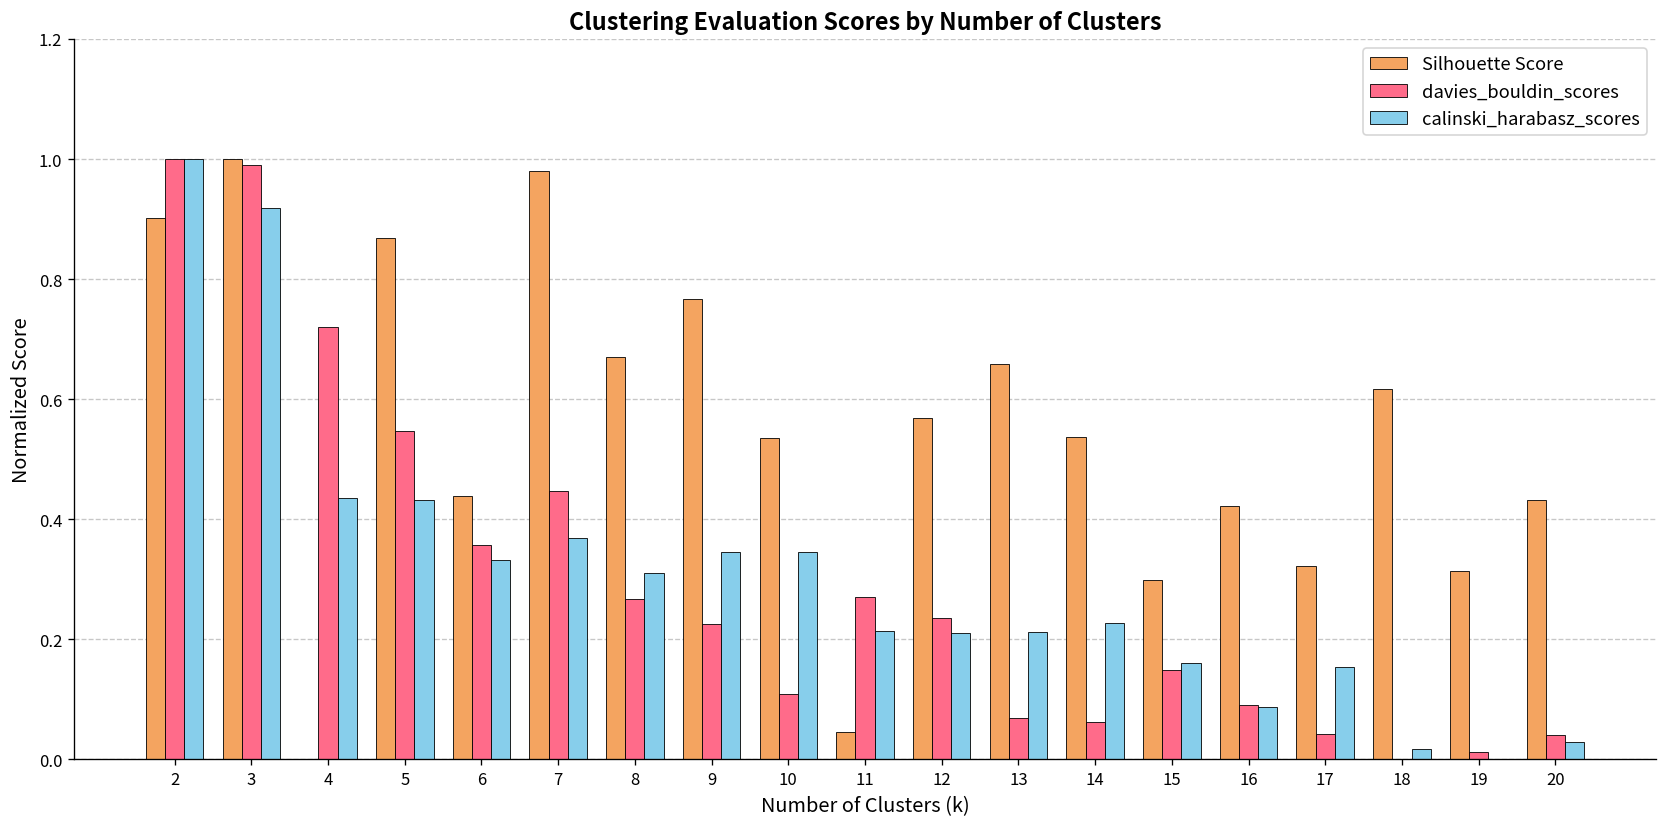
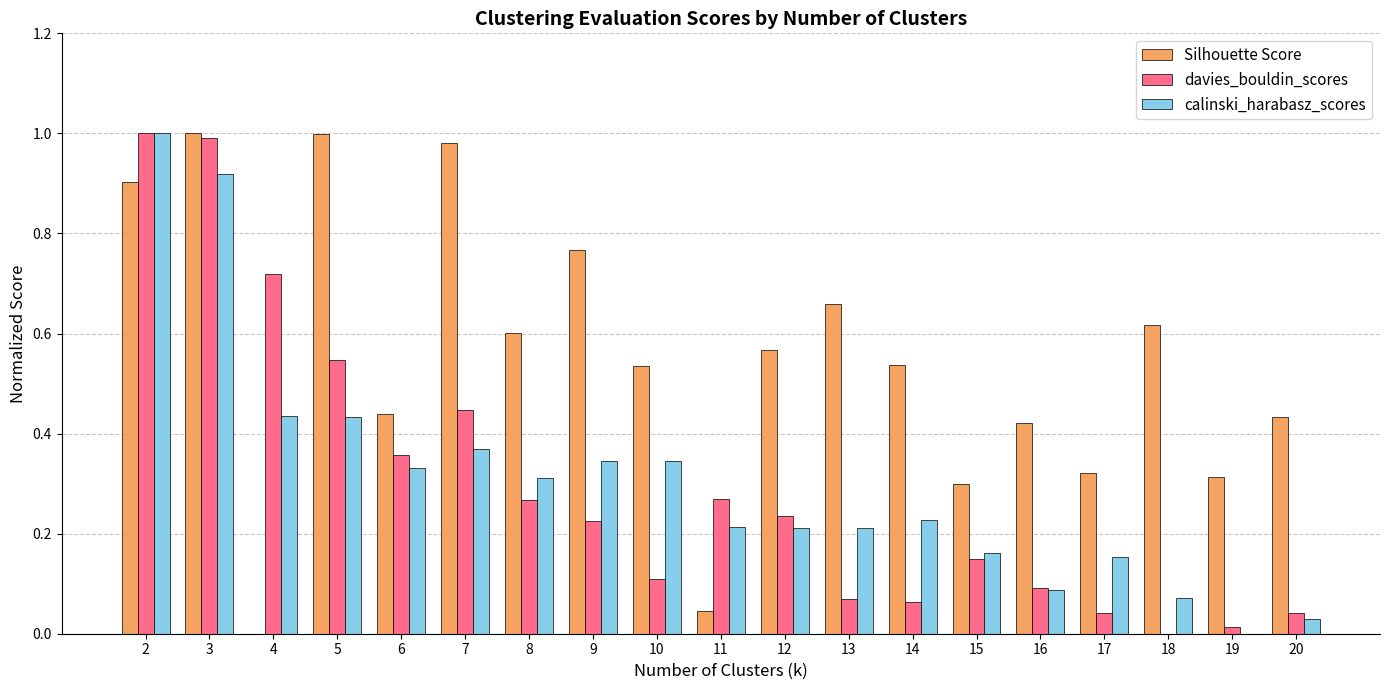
  {
    "Silhouette Score": {
      "2": 0.90,
      "3": 1.00,
      "4": 0.00,
-     "5": 0.87,
+     "5": 1.00,
      "6": 0.44,
      "7": 0.98,
-     "8": 0.67,
+     "8": 0.60,
      "9": 0.77,
      "10": 0.54,
      "11": 0.05,
      "12": 0.57,
      "13": 0.66,
      "14": 0.54,
      "15": 0.30,
      "16": 0.42,
      "17": 0.32,
      "18": 0.62,
      "19": 0.31,
      "20": 0.43
    },
    "davies_bouldin_scores": {
      "2": 1.00,
      "3": 0.99,
      "4": 0.72,
      "5": 0.55,
      "6": 0.36,
      "7": 0.45,
      "8": 0.27,
      "9": 0.23,
      "10": 0.11,
      "11": 0.27,
      "12": 0.24,
      "13": 0.07,
      "14": 0.06,
      "15": 0.15,
      "16": 0.09,
      "17": 0.04,
      "18": 0.00,
      "19": 0.01,
      "20": 0.04
    },
    "calinski_harabasz_scores": {
      "2": 1.00,
      "3": 0.92,
      "4": 0.44,
      "5": 0.43,
      "6": 0.33,
      "7": 0.37,
      "8": 0.31,
      "9": 0.34,
      "10": 0.35,
      "11": 0.21,
      "12": 0.21,
      "13": 0.21,
      "14": 0.23,
      "15": 0.16,
      "16": 0.09,
      "17": 0.15,
-     "18": 0.02,
+     "18": 0.07,
      "19": 0.00,
      "20": 0.03
    }
  }
